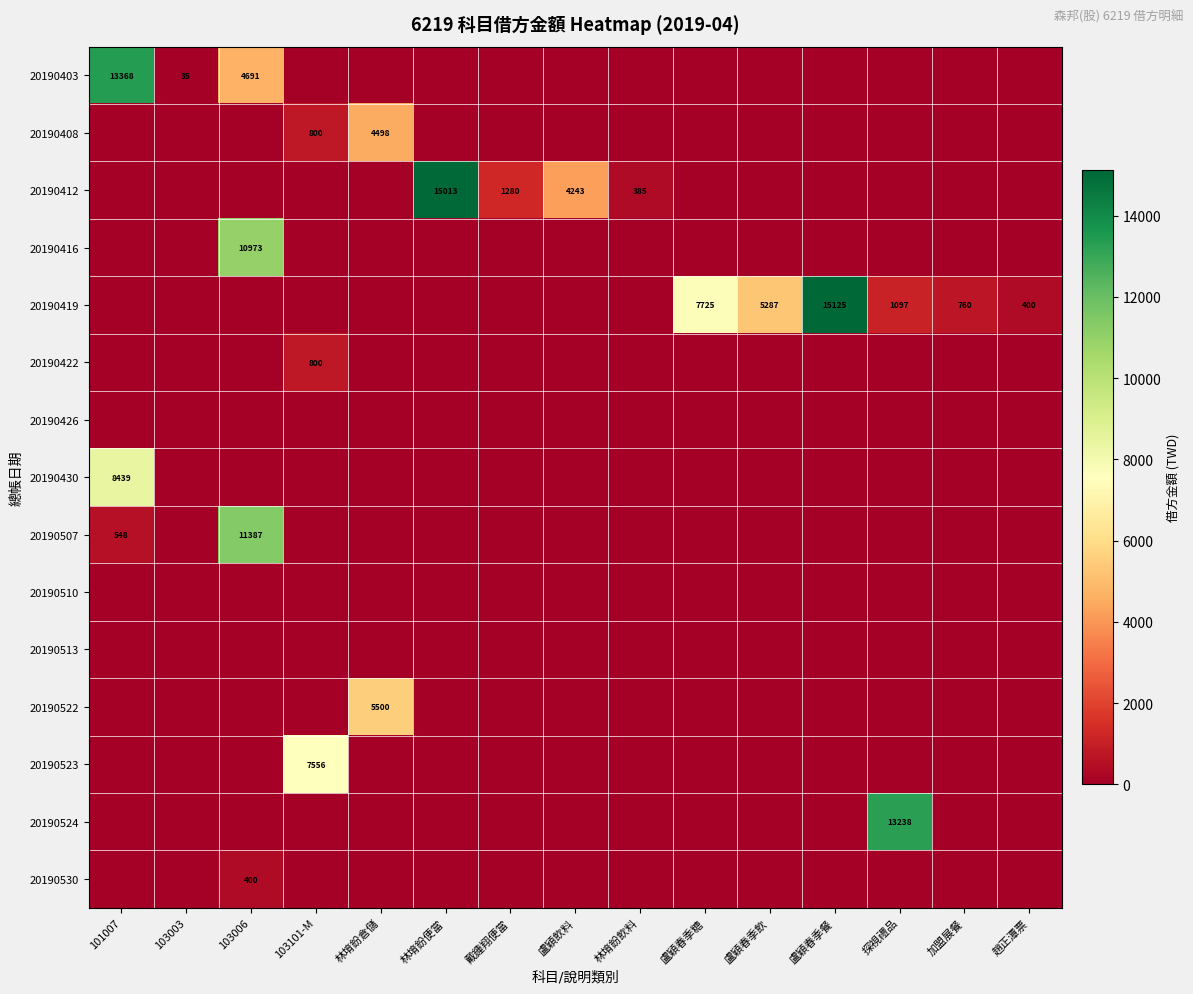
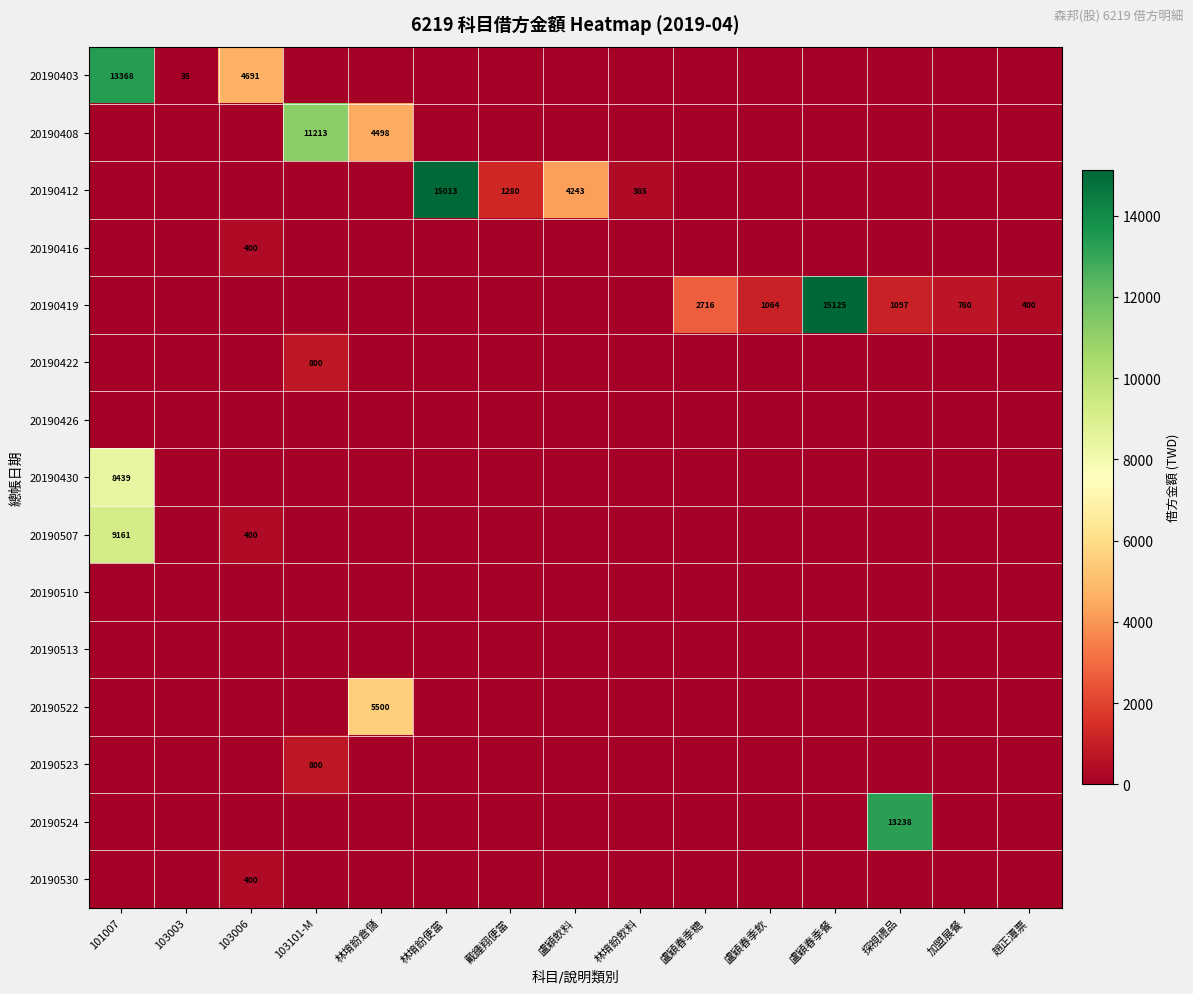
  {
    "20190403": {
      "101007": 13368,
      "103003": 35,
      "103006": 4691
    },
    "20190408": {
-     "103101-M": 800,
+     "103101-M": 11213,
      "林堉鈖倉儲": 4498
    },
    "20190412": {
      "林堉鈖便當": 15013,
      "戴鍾翔便當": 1280,
      "盧穎飲料": 4243,
      "林堉鈖飲料": 385
    },
    "20190416": {
-     "103006": 10973
+     "103006": 400
    },
    "20190419": {
-     "盧穎春季糖": 7725,
-     "盧穎春季飲": 5287,
+     "盧穎春季糖": 2716,
+     "盧穎春季飲": 1064,
      "盧穎春季餐": 15125,
      "探視禮品": 1097,
      "加盟展餐": 760,
      "趙正潭票": 400
    },
    "20190422": {
      "103101-M": 800
    },
    "20190430": {
      "101007": 8439
    },
    "20190507": {
-     "101007": 548,
-     "103006": 11387
+     "101007": 9161,
+     "103006": 400
    },
    "20190522": {
      "林堉鈖倉儲": 5500
    },
    "20190523": {
-     "103101-M": 7556
+     "103101-M": 800
    },
    "20190524": {
      "探視禮品": 13238
    },
    "20190530": {
      "103006": 400
    }
  }
